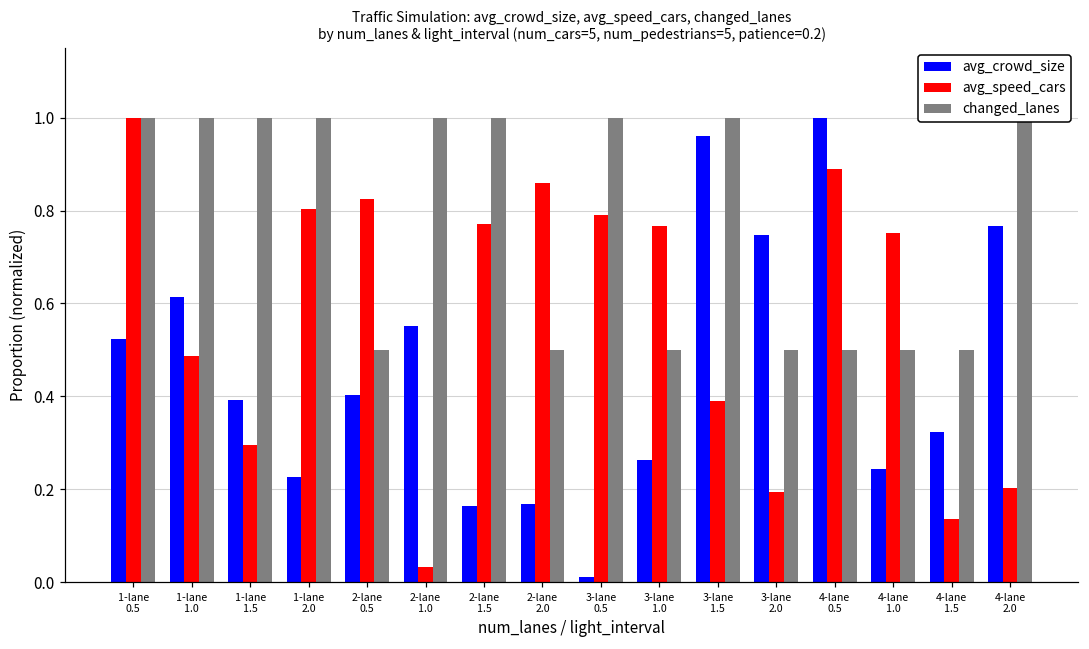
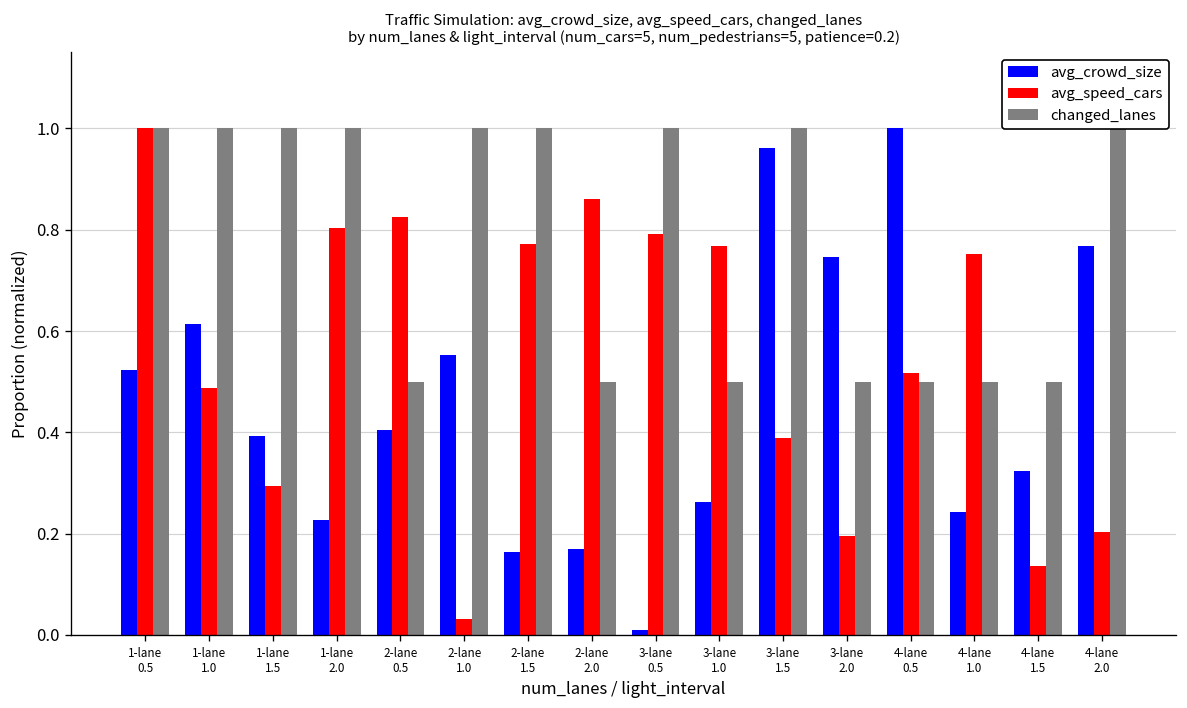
  {
    "avg_crowd_size": {
      "1-lane 0.5": 0.52,
      "1-lane 1.0": 0.61,
      "1-lane 1.5": 0.39,
      "1-lane 2.0": 0.23,
      "2-lane 0.5": 0.40,
      "2-lane 1.0": 0.55,
      "2-lane 1.5": 0.16,
      "2-lane 2.0": 0.17,
      "3-lane 0.5": 0.01,
      "3-lane 1.0": 0.26,
      "3-lane 1.5": 0.96,
      "3-lane 2.0": 0.75,
      "4-lane 0.5": 1.00,
      "4-lane 1.0": 0.24,
      "4-lane 1.5": 0.32,
      "4-lane 2.0": 0.77
    },
    "avg_speed_cars": {
      "1-lane 0.5": 1.00,
      "1-lane 1.0": 0.49,
      "1-lane 1.5": 0.29,
      "1-lane 2.0": 0.80,
      "2-lane 0.5": 0.83,
      "2-lane 1.0": 0.03,
      "2-lane 1.5": 0.77,
      "2-lane 2.0": 0.86,
      "3-lane 0.5": 0.79,
      "3-lane 1.0": 0.77,
      "3-lane 1.5": 0.39,
      "3-lane 2.0": 0.19,
-     "4-lane 0.5": 0.89,
+     "4-lane 0.5": 0.52,
      "4-lane 1.0": 0.75,
      "4-lane 1.5": 0.14,
      "4-lane 2.0": 0.20
    },
    "changed_lanes": {
      "1-lane 0.5": 1.00,
      "1-lane 1.0": 1.00,
      "1-lane 1.5": 1.00,
      "1-lane 2.0": 1.00,
      "2-lane 0.5": 0.50,
      "2-lane 1.0": 1.00,
      "2-lane 1.5": 1.00,
      "2-lane 2.0": 0.50,
      "3-lane 0.5": 1.00,
      "3-lane 1.0": 0.50,
      "3-lane 1.5": 1.00,
      "3-lane 2.0": 0.50,
      "4-lane 0.5": 0.50,
      "4-lane 1.0": 0.50,
      "4-lane 1.5": 0.50
    }
  }
